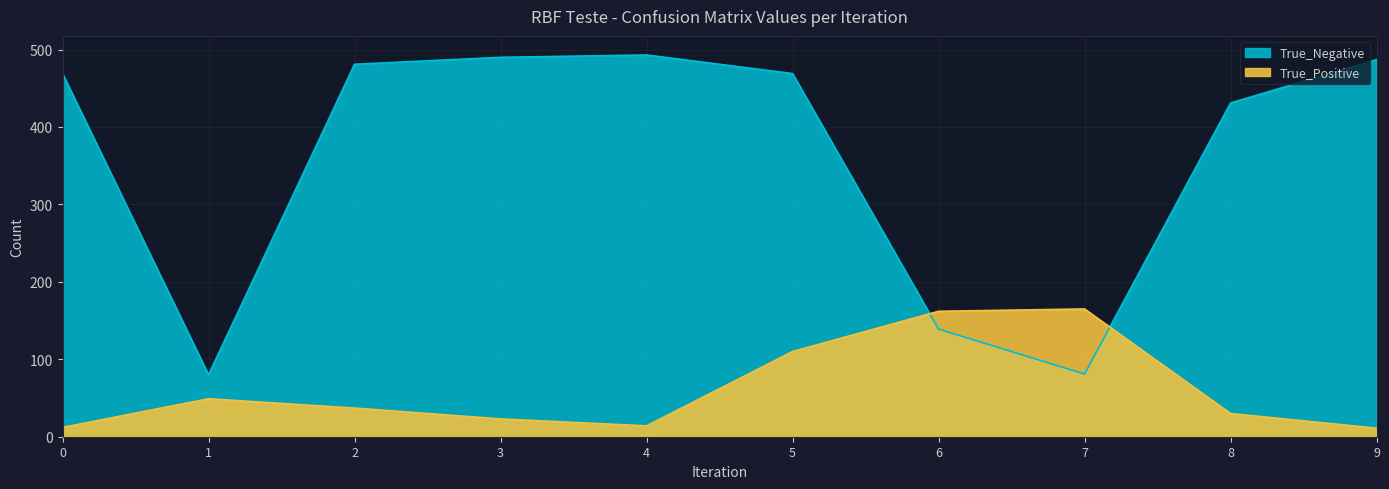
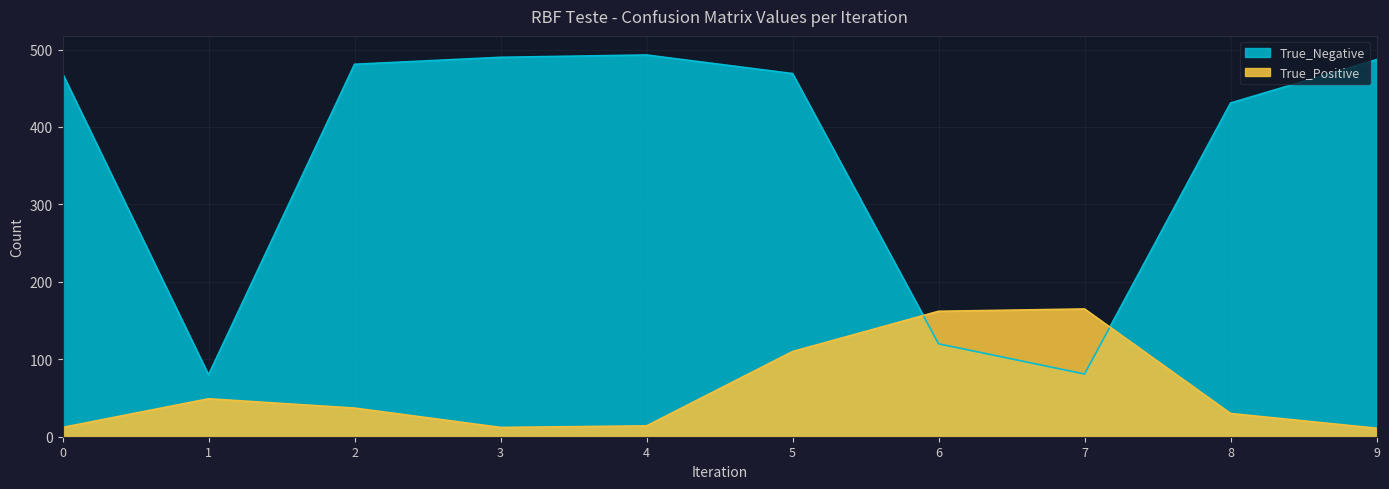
  {
    "True_Negative": {
      "0": 470,
      "1": 80,
      "2": 480,
      "3": 490,
      "4": 490,
      "5": 470,
-     "6": 140,
+     "6": 120,
      "7": 80,
      "8": 430,
      "9": 490
    },
    "True_Positive": {
      "0": 10,
      "1": 50,
      "2": 40,
-     "3": 20,
+     "3": 10,
      "4": 10,
      "5": 110,
      "6": 160,
      "7": 170,
      "8": 30,
      "9": 10
    }
  }
